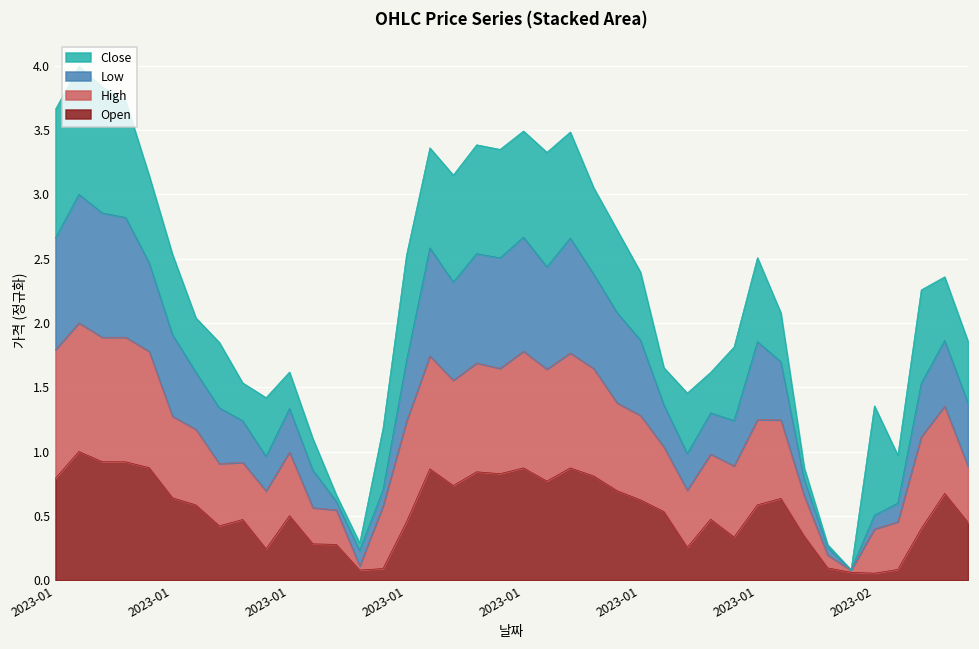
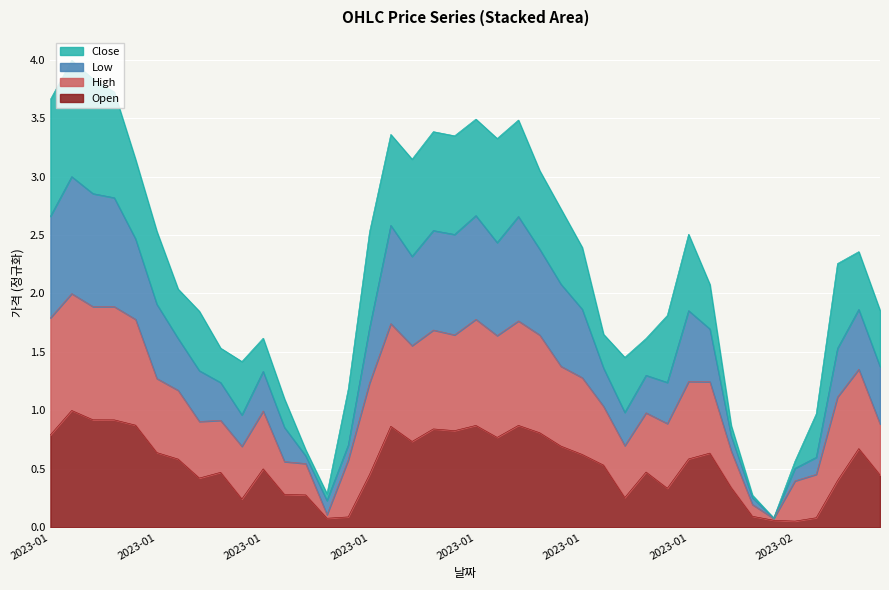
  {
    "Open": {
      "2023-02": 0.05
    },
    "High": {
      "2023-02": 0.34
    },
    "Low": {
      "2023-02": 0.11
    },
    "Close": {
-     "2023-02": 0.85
+     "2023-02": 0.06
    }
  }
